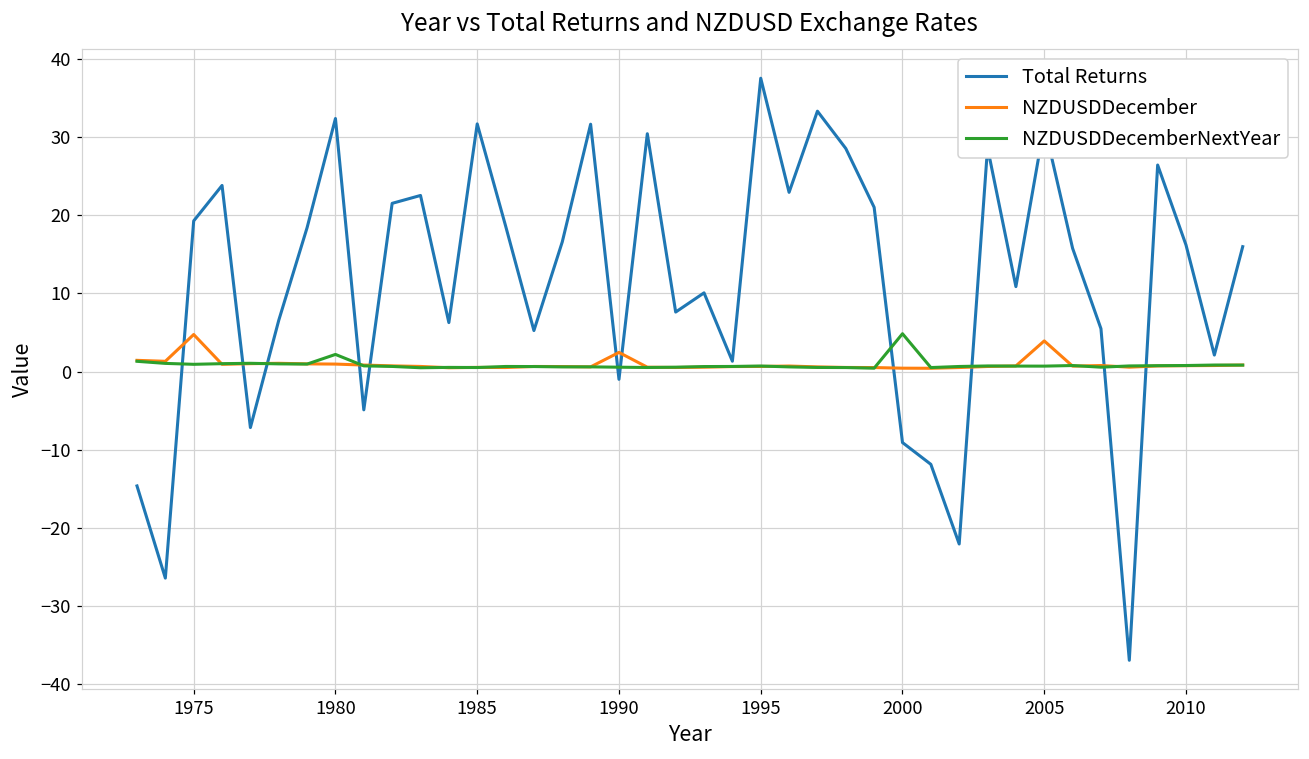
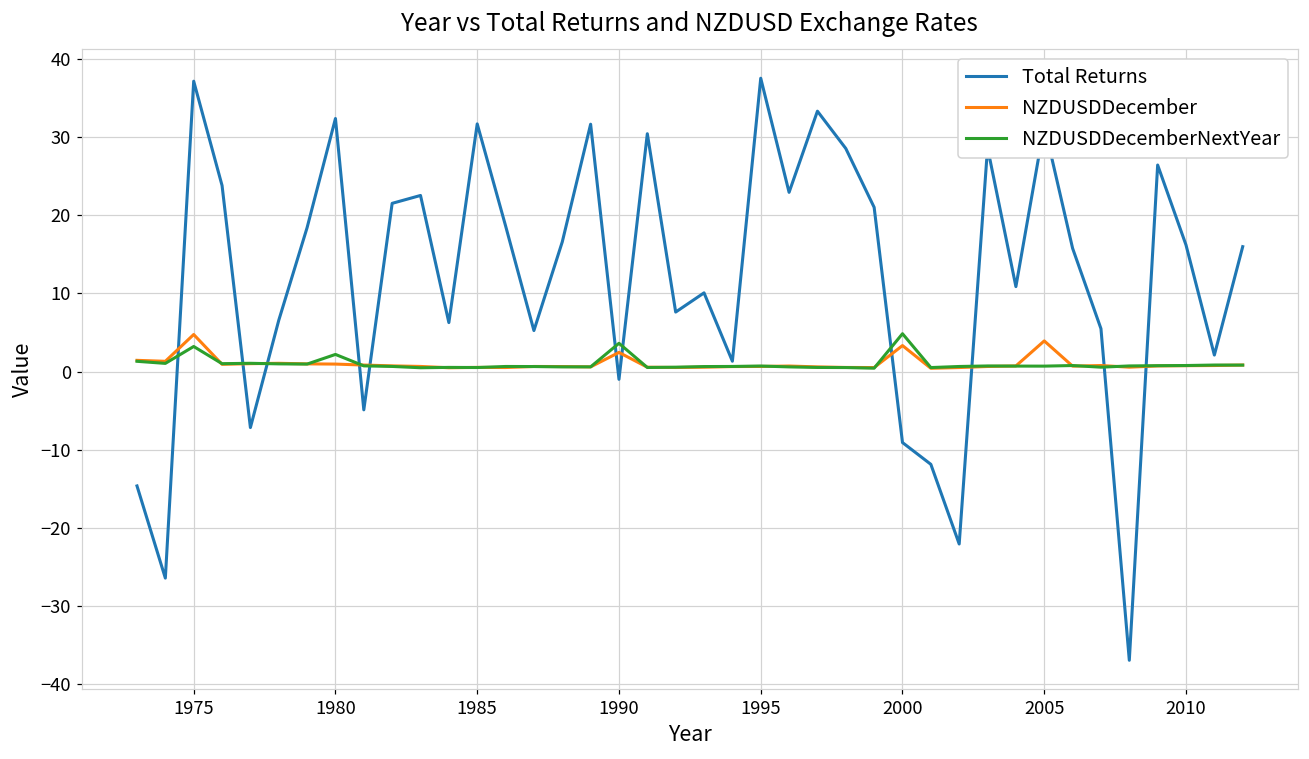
  {
    "Total Returns": {
-     "1975": 19,
+     "1975": 37,
      "1980": 32,
      "1985": 32,
      "1990": -1,
      "1995": 38,
      "2000": -9,
      "2010": 16
    },
    "NZDUSDDecember": {
      "1975": 5,
      "1980": 1,
      "1990": 2,
-     "2000": 0,
+     "2000": 3,
      "2005": 4
    },
    "NZDUSDDecemberNextYear": {
-     "1975": 1,
+     "1975": 3,
      "1980": 2,
-     "1990": 1,
+     "1990": 4,
      "2000": 5,
      "2005": 1
    }
  }
